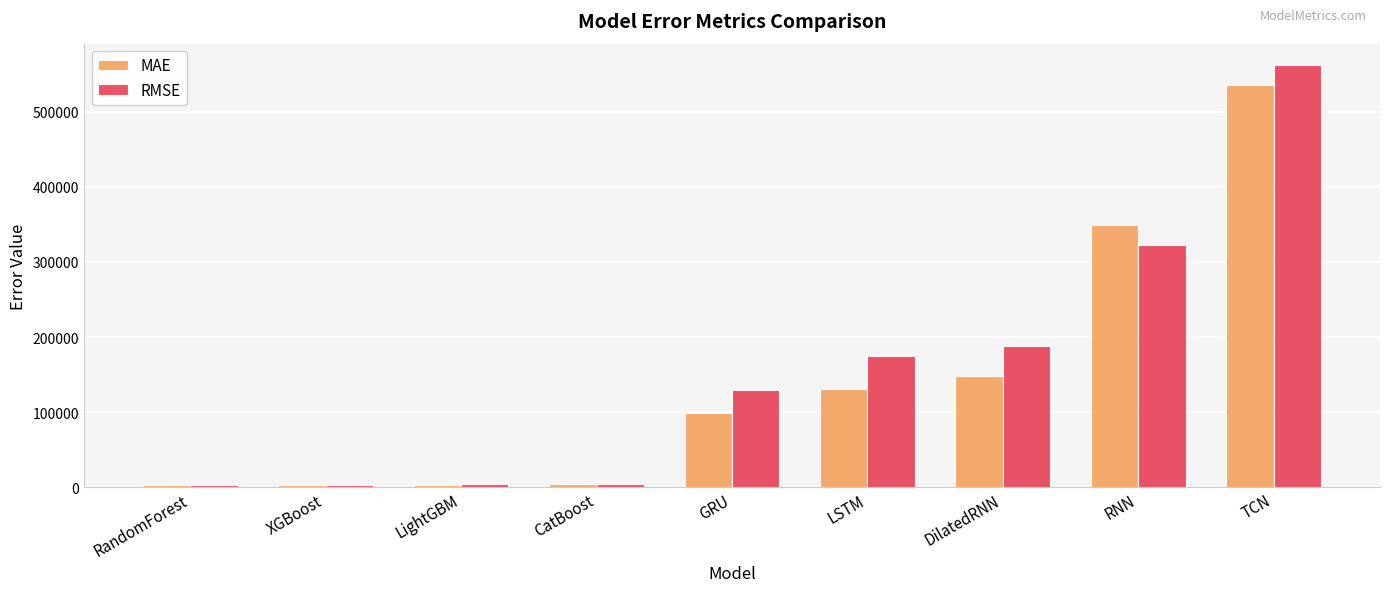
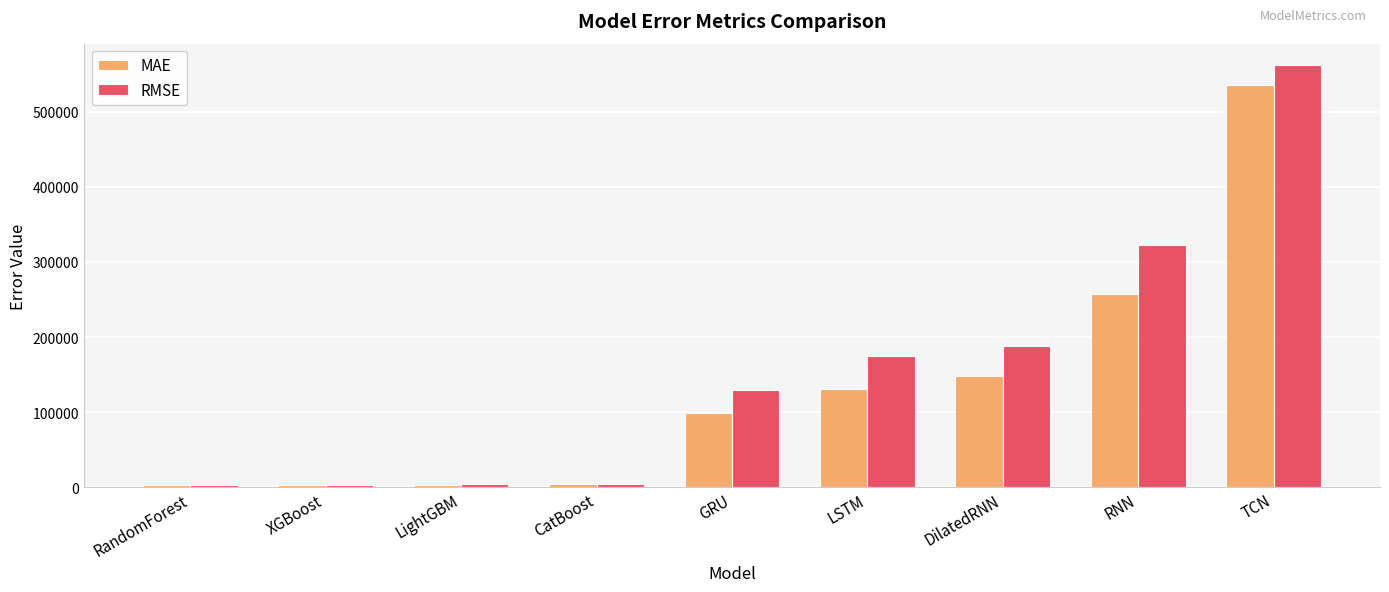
  {
    "MAE": {
      "LightGBM": 0,
      "CatBoost": 0,
      "GRU": 100000,
      "LSTM": 130000,
      "DilatedRNN": 150000,
-     "RNN": 350000,
+     "RNN": 260000,
      "TCN": 530000
    },
    "RMSE": {
      "XGBoost": 0,
      "LightGBM": 0,
      "CatBoost": 0,
      "GRU": 130000,
      "LSTM": 170000,
      "DilatedRNN": 190000,
      "RNN": 320000,
      "TCN": 560000
    }
  }
